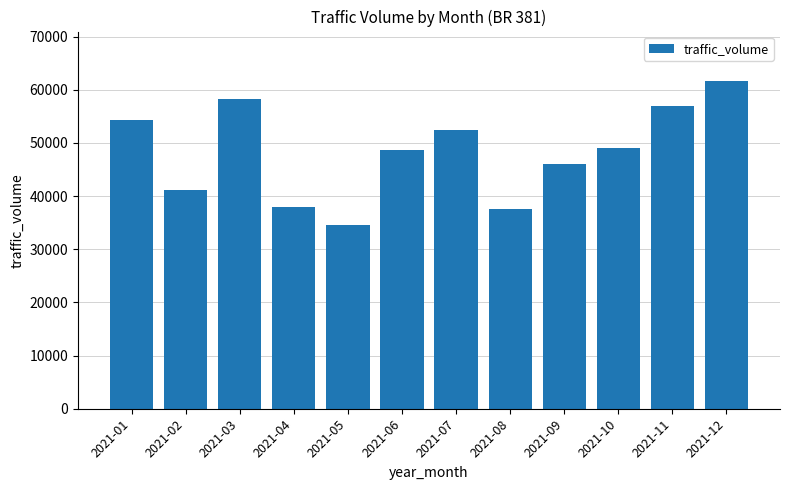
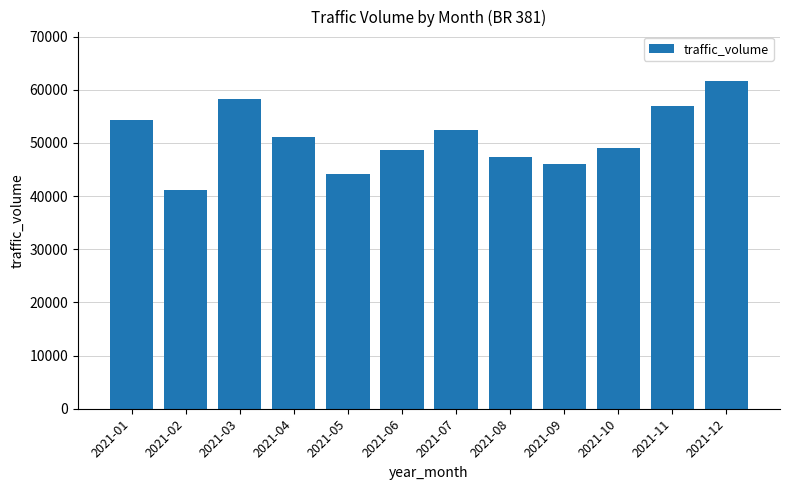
  {
    "2021-01": 54000,
    "2021-02": 41000,
    "2021-03": 58000,
-   "2021-04": 38000,
-   "2021-05": 34000,
+   "2021-04": 51000,
+   "2021-05": 44000,
    "2021-06": 49000,
    "2021-07": 52000,
-   "2021-08": 38000,
+   "2021-08": 47000,
    "2021-09": 46000,
    "2021-10": 49000,
    "2021-11": 57000,
    "2021-12": 62000
  }
